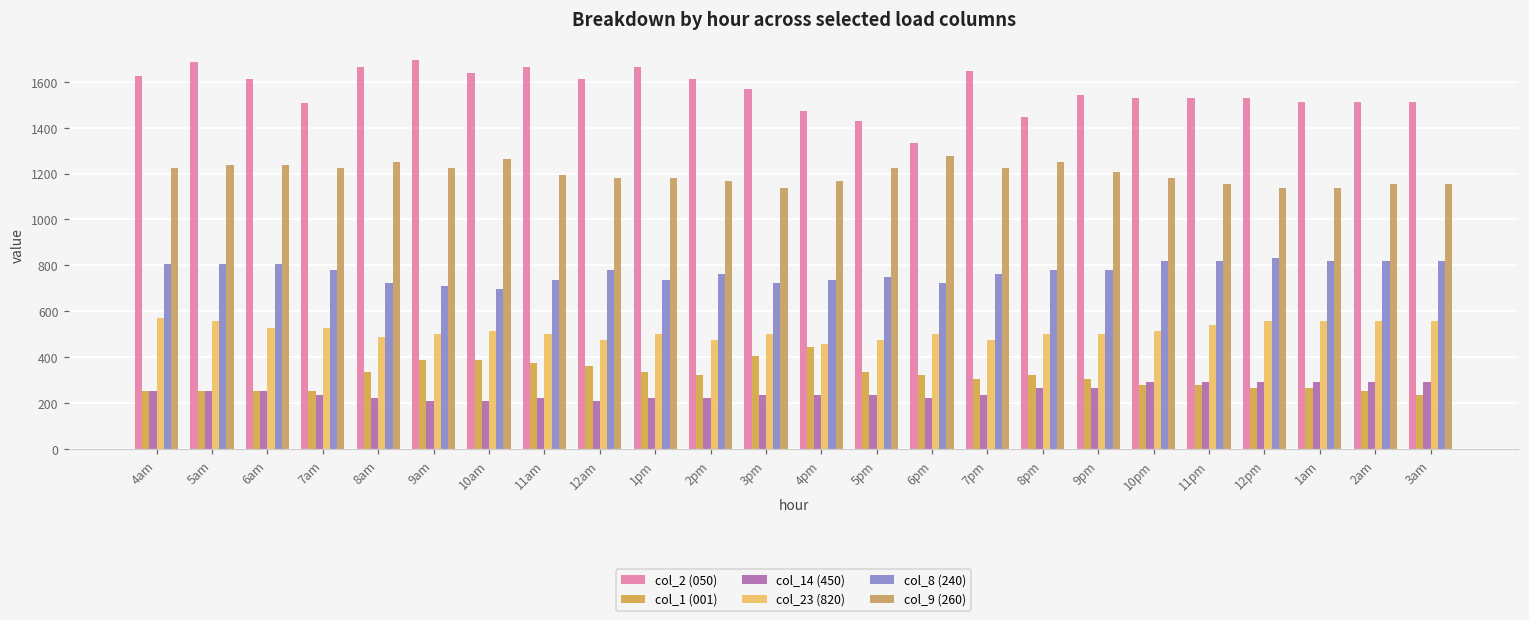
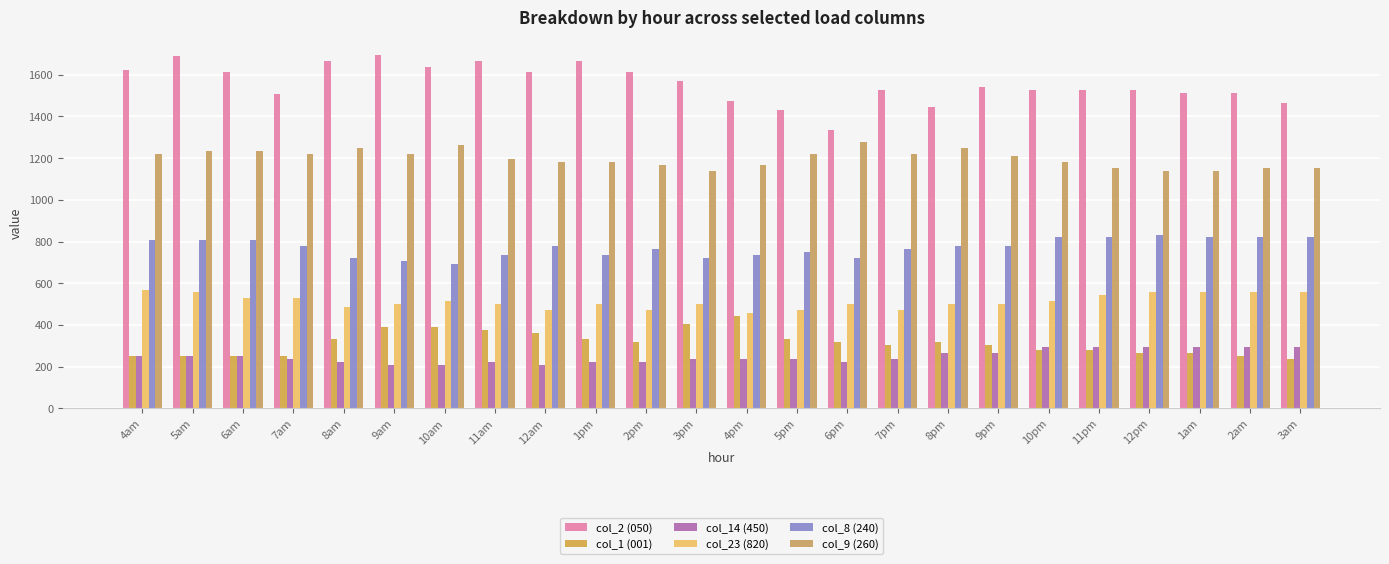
  {
    "col_2 (050)": {
      "4am": 1620,
      "5am": 1690,
      "6am": 1610,
      "7am": 1510,
      "8am": 1670,
      "9am": 1690,
      "10am": 1640,
      "11am": 1670,
      "12am": 1610,
      "1pm": 1670,
      "2pm": 1610,
      "3pm": 1570,
      "4pm": 1470,
      "5pm": 1430,
      "6pm": 1330,
-     "7pm": 1650,
+     "7pm": 1530,
      "8pm": 1450,
      "9pm": 1540,
      "10pm": 1530,
      "11pm": 1530,
      "12pm": 1530,
      "1am": 1510,
      "2am": 1510,
-     "3am": 1510
+     "3am": 1470
    }
  }
